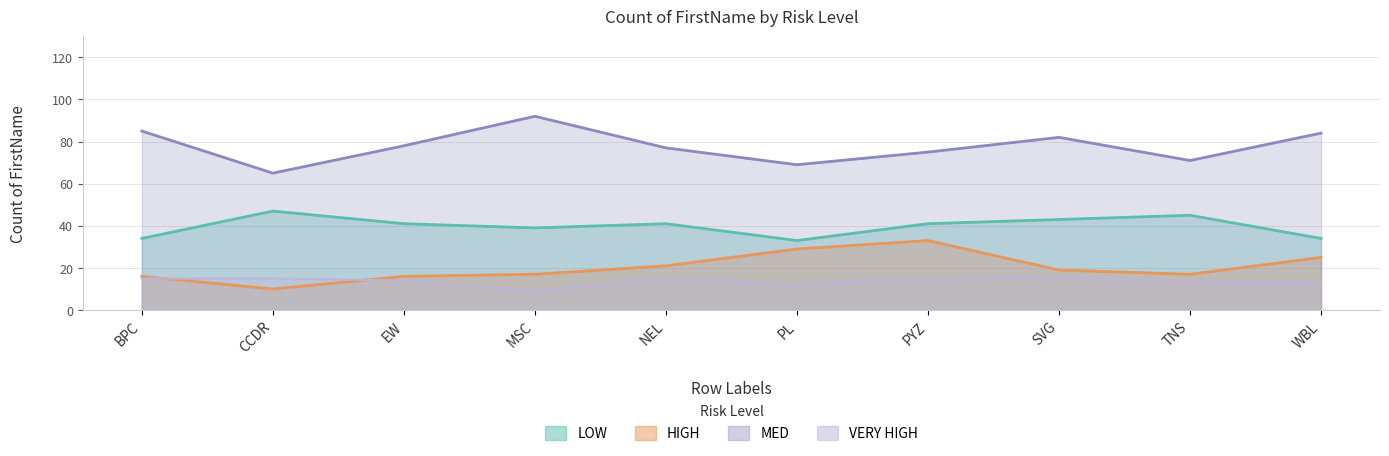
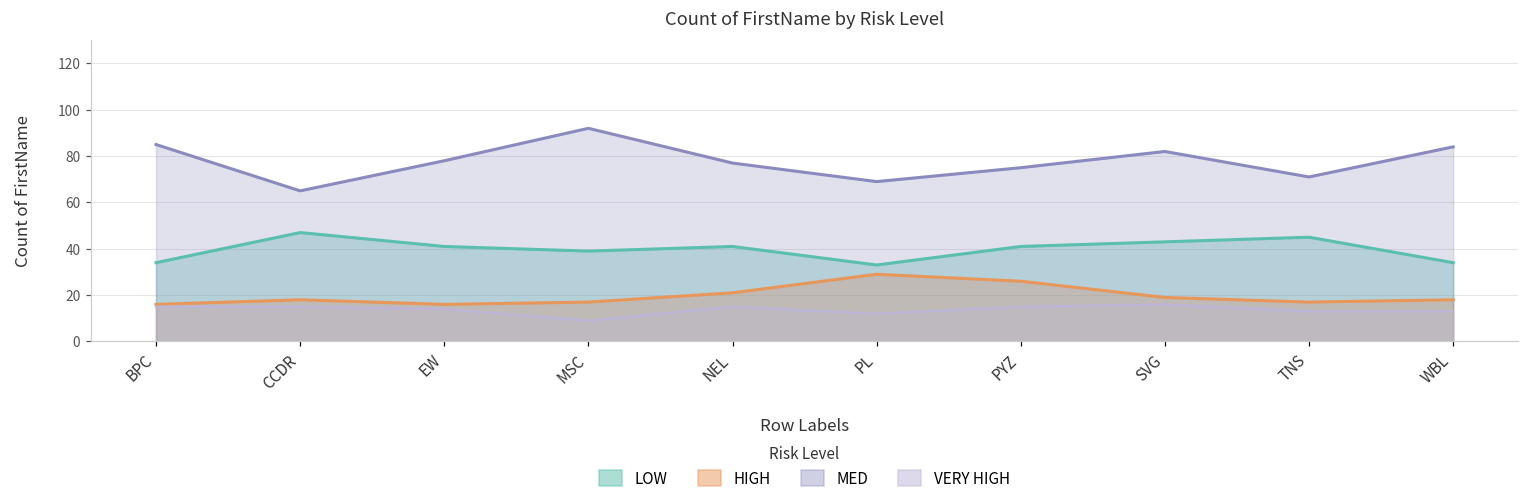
  {
    "HIGH": {
-     "CCDR": 10,
+     "CCDR": 18,
      "EW": 16,
      "MSC": 17,
      "NEL": 21,
      "PL": 29,
-     "PYZ": 33,
+     "PYZ": 26,
      "SVG": 19,
      "TNS": 17,
-     "WBL": 25
+     "WBL": 18
    }
  }
